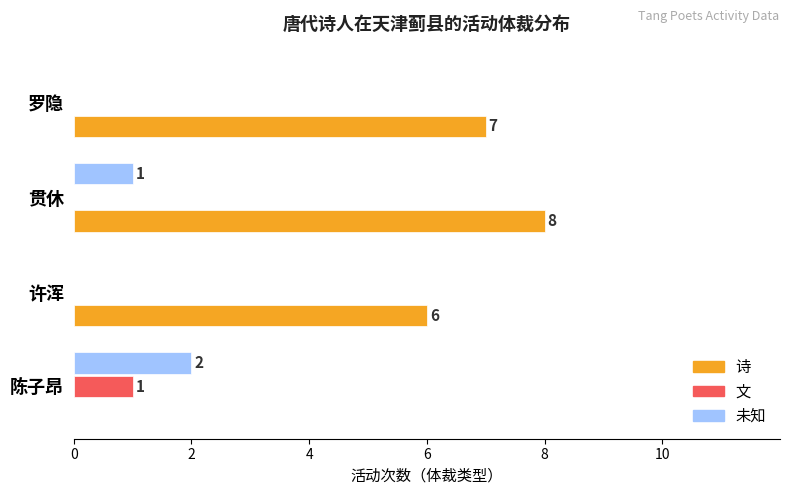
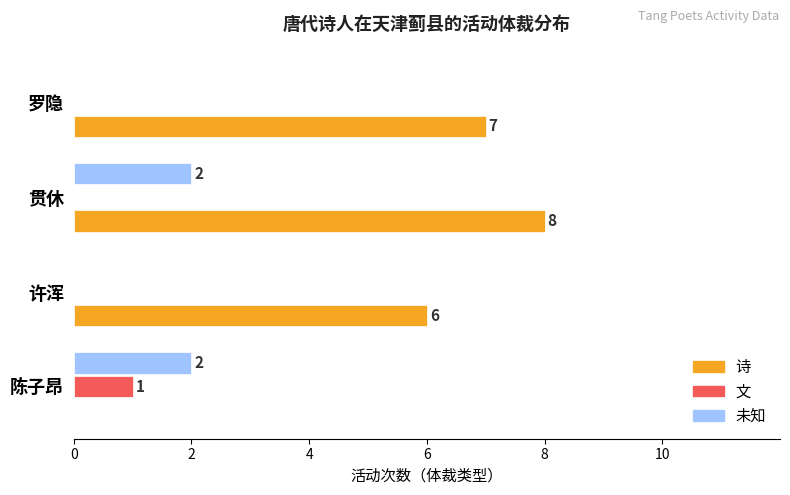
  {
    "诗": {
      "罗隐": 7,
      "贯休": 8,
      "许浑": 6
    },
    "文": {
      "陈子昂": 1
    },
    "未知": {
-     "贯休": 1,
+     "贯休": 2,
      "陈子昂": 2
    }
  }
